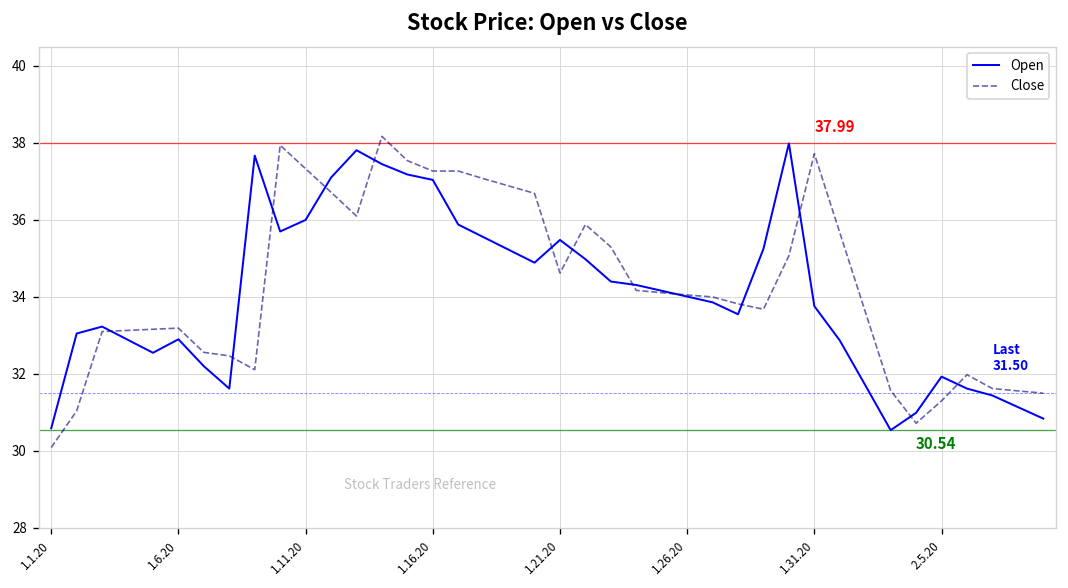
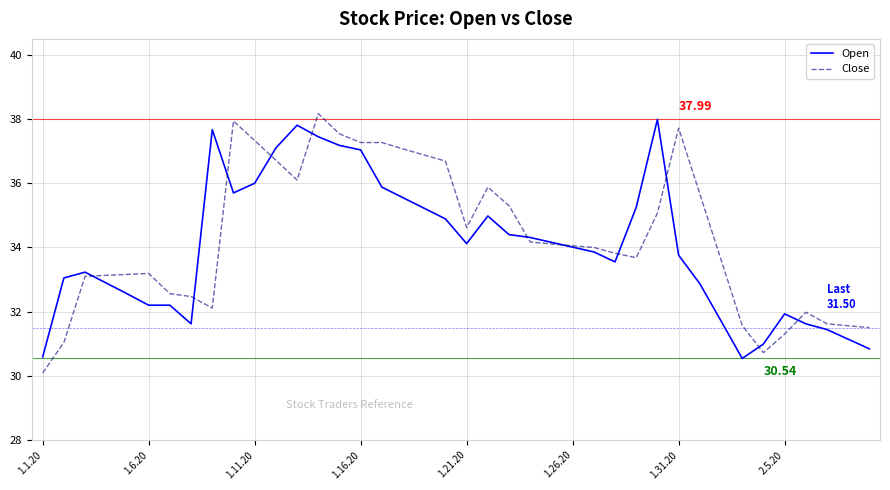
  {
    "Open": {
      "1.1.20": 30.6,
-     "1.6.20": 32.9,
+     "1.6.20": 32.2,
      "1.11.20": 36.0,
      "1.16.20": 37.0,
-     "1.21.20": 35.5,
+     "1.21.20": 34.1,
      "1.31.20": 33.8,
      "2.5.20": 31.9
    },
    "Close": {
      "1.1.20": 30.1,
      "1.6.20": 33.2,
      "1.11.20": 37.3,
      "1.16.20": 37.3,
      "1.21.20": 34.6,
      "2.5.20": 31.3
    }
  }
